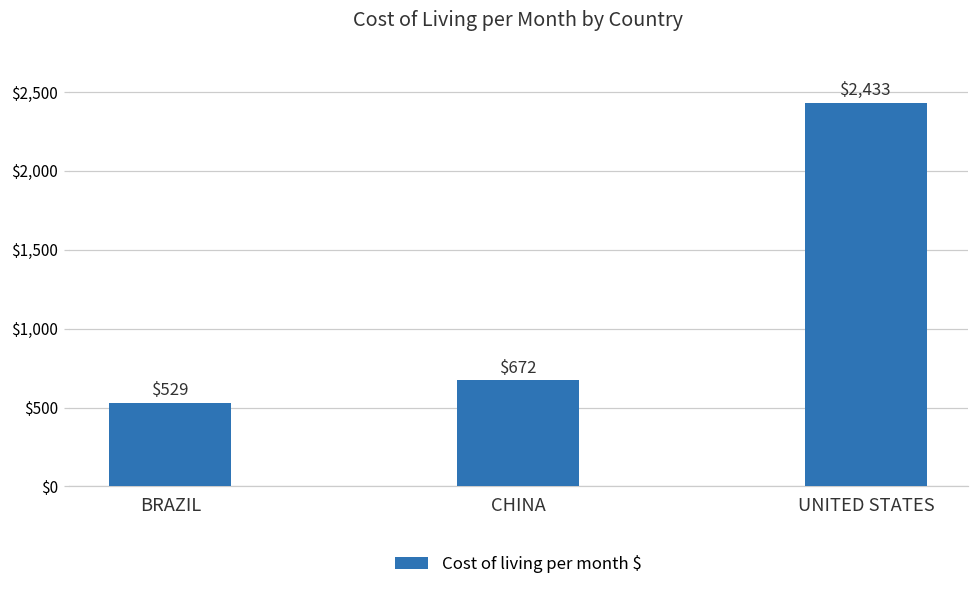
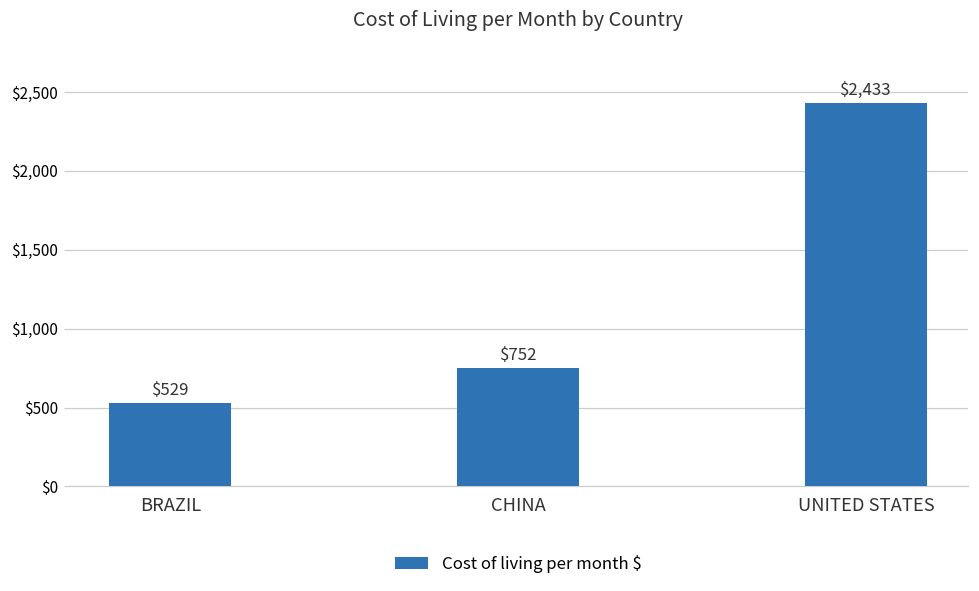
  {
    "BRAZIL": "$529",
-   "CHINA": "$672",
+   "CHINA": "$752",
    "UNITED STATES": "$2,433"
  }
